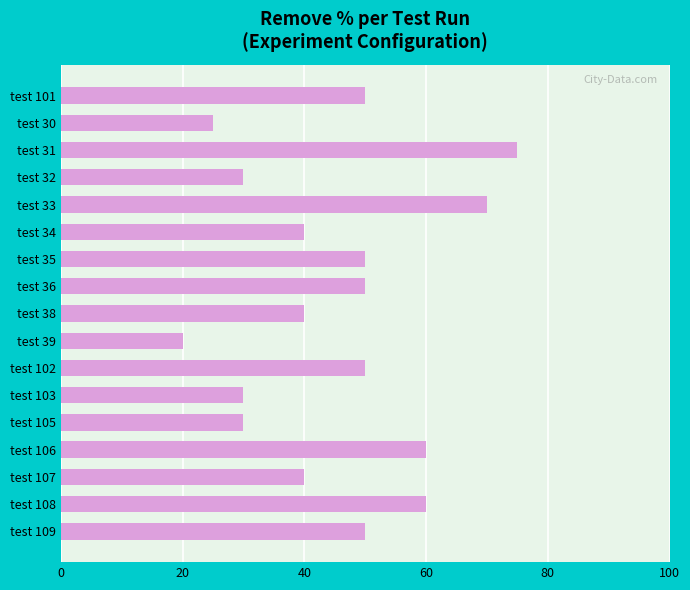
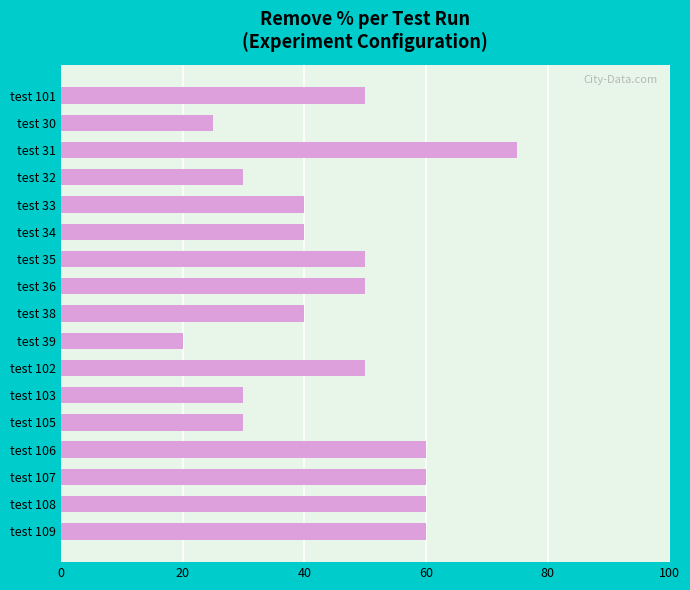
  {
    "test 101": 50,
    "test 30": 25,
    "test 31": 75,
    "test 32": 30,
-   "test 33": 70,
+   "test 33": 40,
    "test 34": 40,
    "test 35": 50,
    "test 36": 50,
    "test 38": 40,
    "test 39": 20,
    "test 102": 50,
    "test 103": 30,
    "test 105": 30,
    "test 106": 60,
-   "test 107": 40,
+   "test 107": 60,
    "test 108": 60,
-   "test 109": 50
+   "test 109": 60
  }
